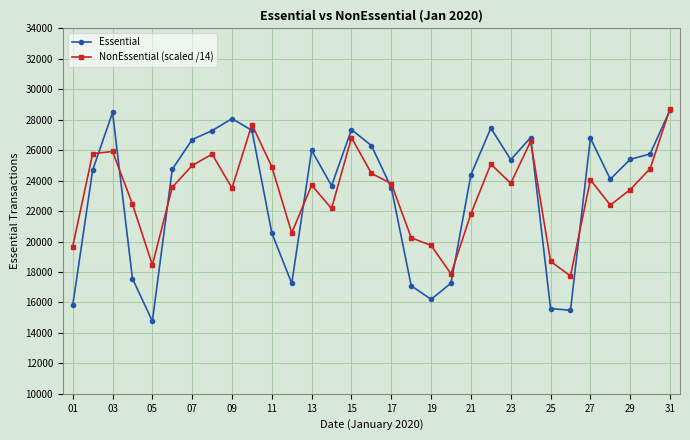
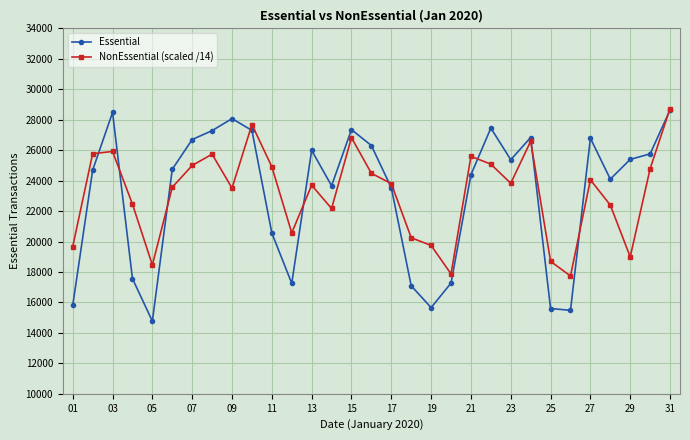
  {
    "Essential": {
      "01": 15800,
      "03": 28500,
      "05": 14800,
      "07": 26700,
      "09": 28100,
      "11": 20600,
      "13": 26000,
      "15": 27300,
      "17": 23500,
-     "19": 16200,
+     "19": 15700,
      "21": 24400,
      "23": 25400,
      "25": 15600,
      "27": 26800,
      "29": 25400
    },
    "NonEssential (scaled /14)": {
      "01": 19700,
      "03": 25900,
      "05": 18500,
      "07": 25000,
      "09": 23500,
      "11": 24900,
      "13": 23700,
      "15": 26800,
      "17": 23800,
      "19": 19700,
-     "21": 21800,
+     "21": 25600,
      "23": 23800,
      "25": 18700,
      "27": 24100,
-     "29": 23400
+     "29": 19000
    }
  }
